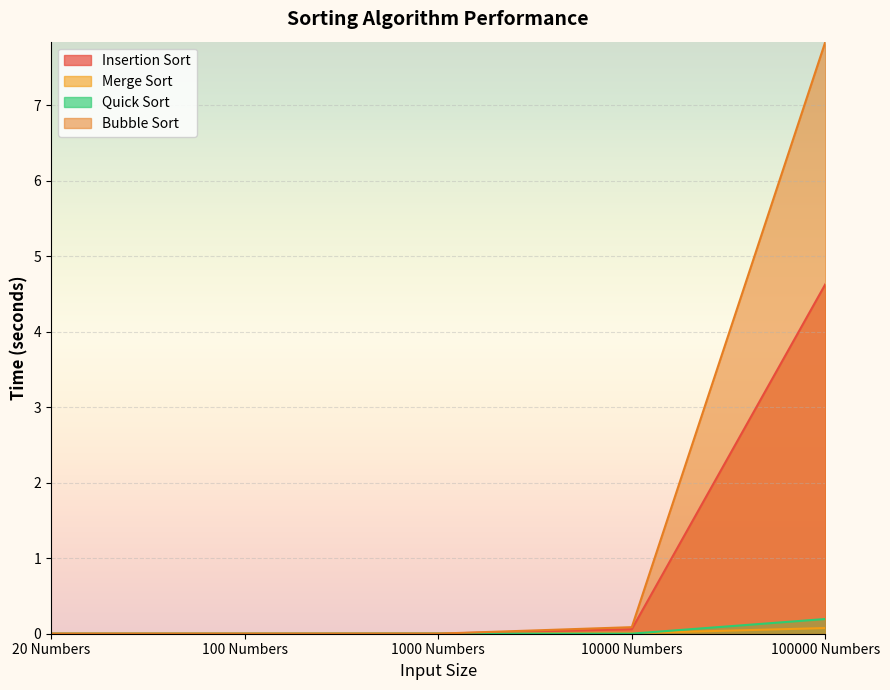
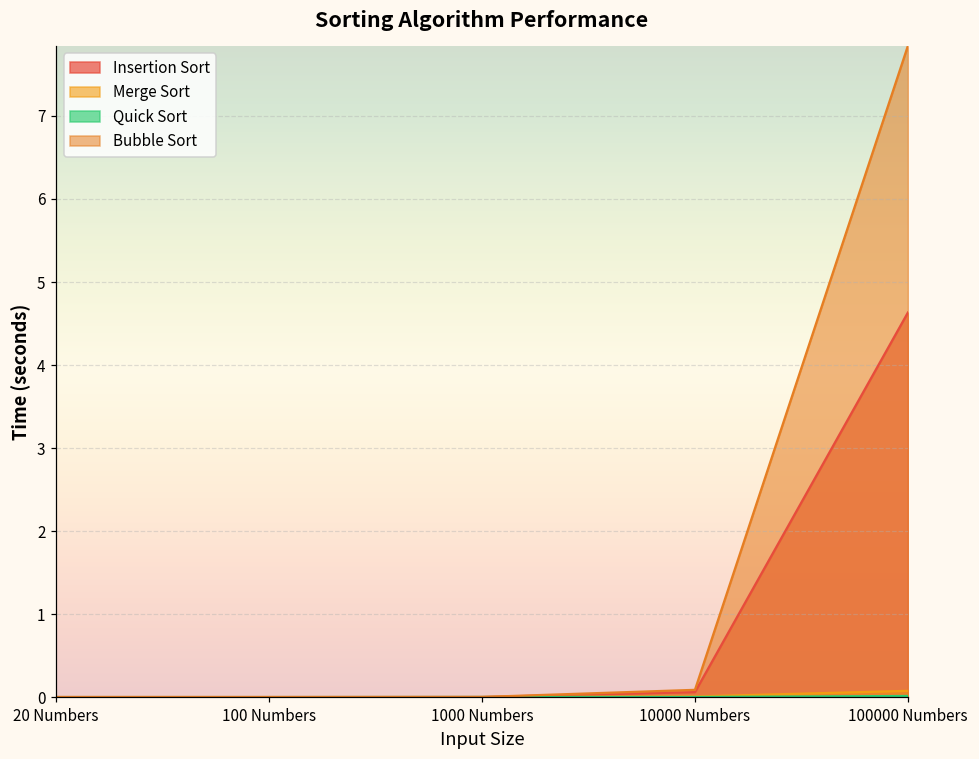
  {
    "Quick Sort": {
-     "100000 Numbers": 0.2
+     "100000 Numbers": 0.0
    }
  }
